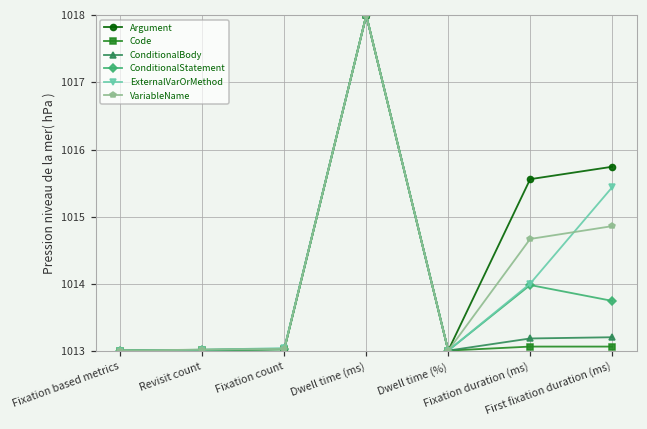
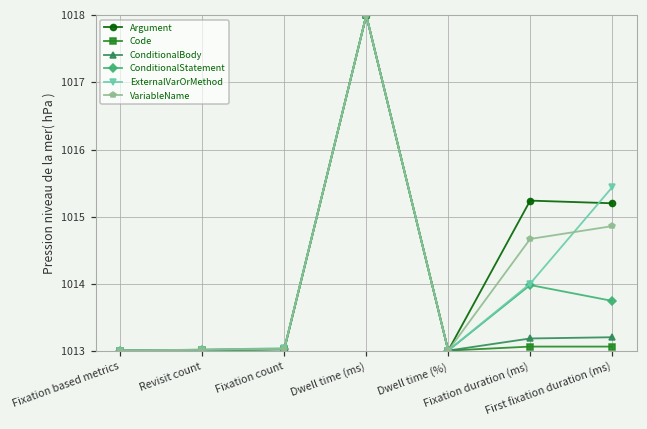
  {
    "Argument": {
-     "Fixation duration (ms)": 1015.6,
-     "First fixation duration (ms)": 1015.7
+     "Fixation duration (ms)": 1015.2,
+     "First fixation duration (ms)": 1015.2
    }
  }
